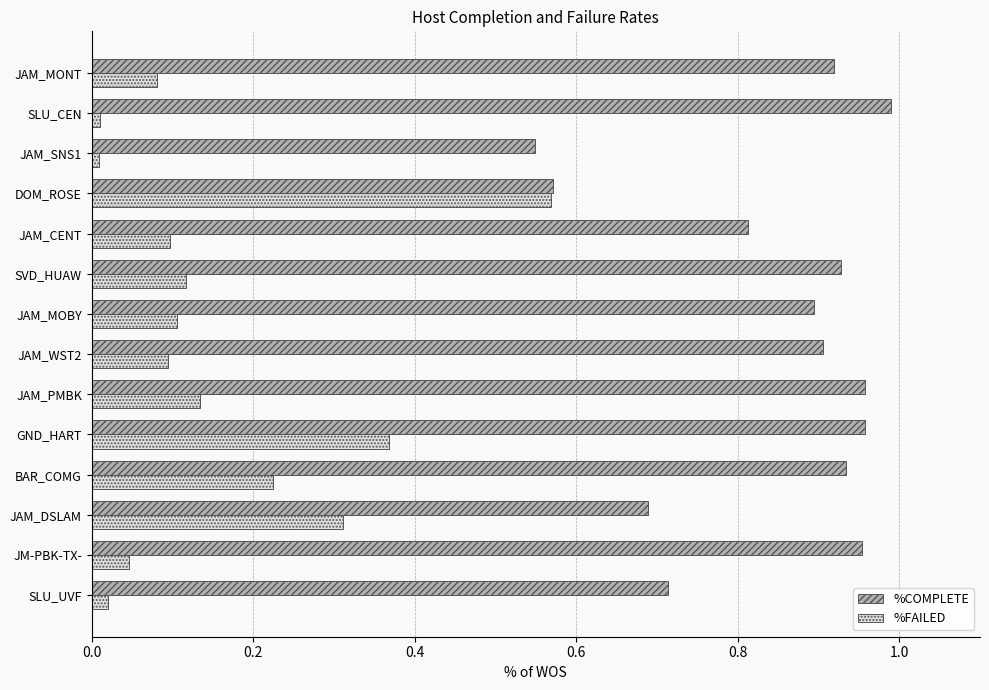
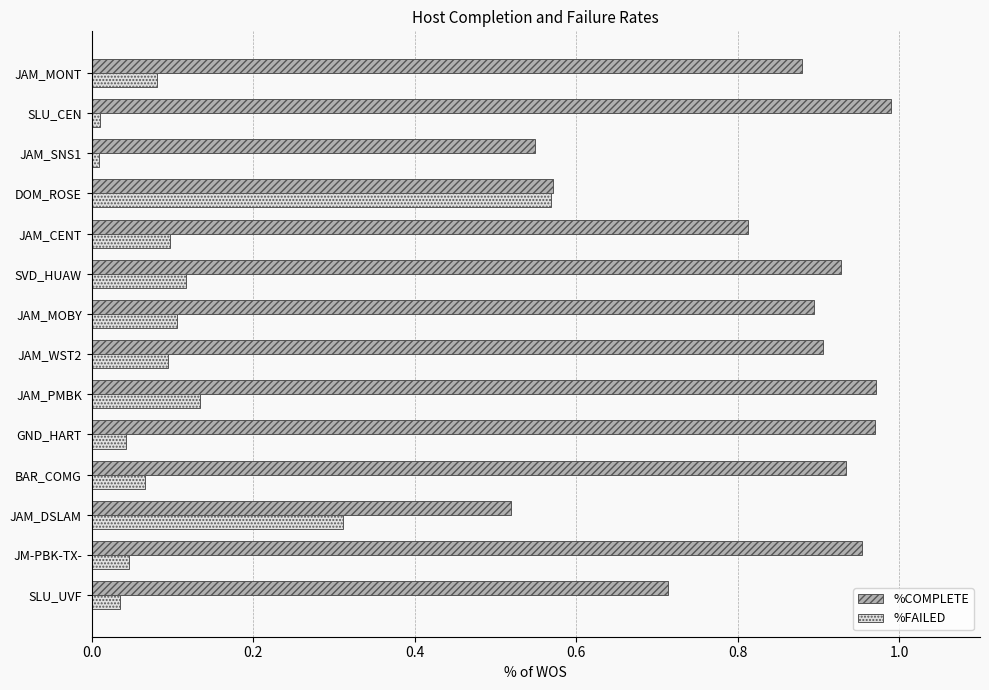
  {
    "%COMPLETE": {
-     "JAM_MONT": 0.92,
+     "JAM_MONT": 0.88,
      "SLU_CEN": 0.99,
      "JAM_SNS1": 0.55,
      "DOM_ROSE": 0.57,
      "JAM_CENT": 0.81,
      "SVD_HUAW": 0.93,
      "JAM_MOBY": 0.89,
      "JAM_WST2": 0.91,
-     "JAM_PMBK": 0.96,
-     "GND_HART": 0.96,
+     "JAM_PMBK": 0.97,
+     "GND_HART": 0.97,
      "BAR_COMG": 0.93,
-     "JAM_DSLAM": 0.69,
+     "JAM_DSLAM": 0.52,
      "JM-PBK-TX-": 0.95,
      "SLU_UVF": 0.71
    },
    "%FAILED": {
      "JAM_MONT": 0.08,
      "SLU_CEN": 0.01,
      "JAM_SNS1": 0.01,
      "DOM_ROSE": 0.57,
      "JAM_CENT": 0.10,
      "SVD_HUAW": 0.12,
      "JAM_MOBY": 0.11,
      "JAM_WST2": 0.09,
      "JAM_PMBK": 0.13,
-     "GND_HART": 0.37,
-     "BAR_COMG": 0.23,
+     "GND_HART": 0.04,
+     "BAR_COMG": 0.07,
      "JAM_DSLAM": 0.31,
      "JM-PBK-TX-": 0.05,
-     "SLU_UVF": 0.02
+     "SLU_UVF": 0.04
    }
  }
